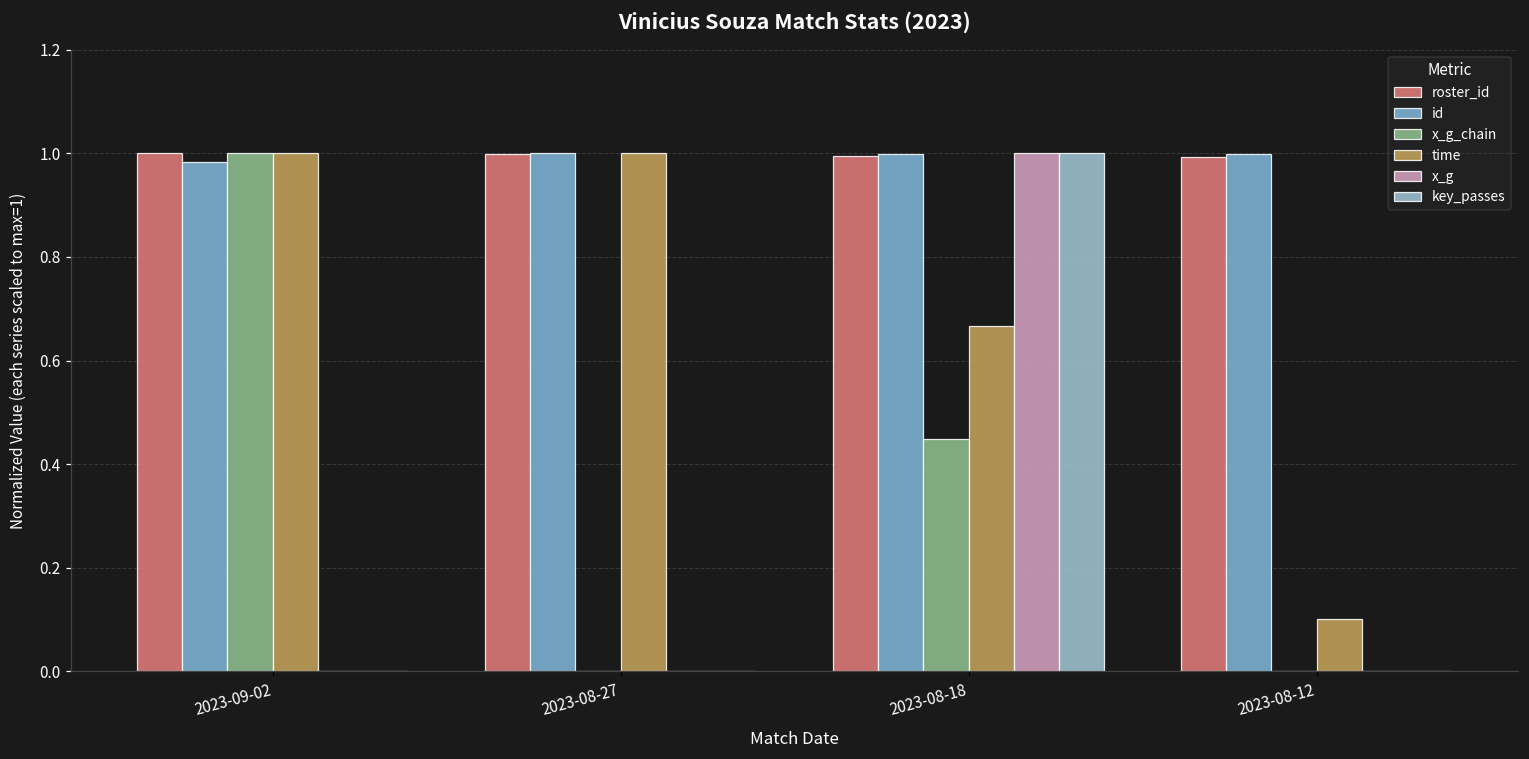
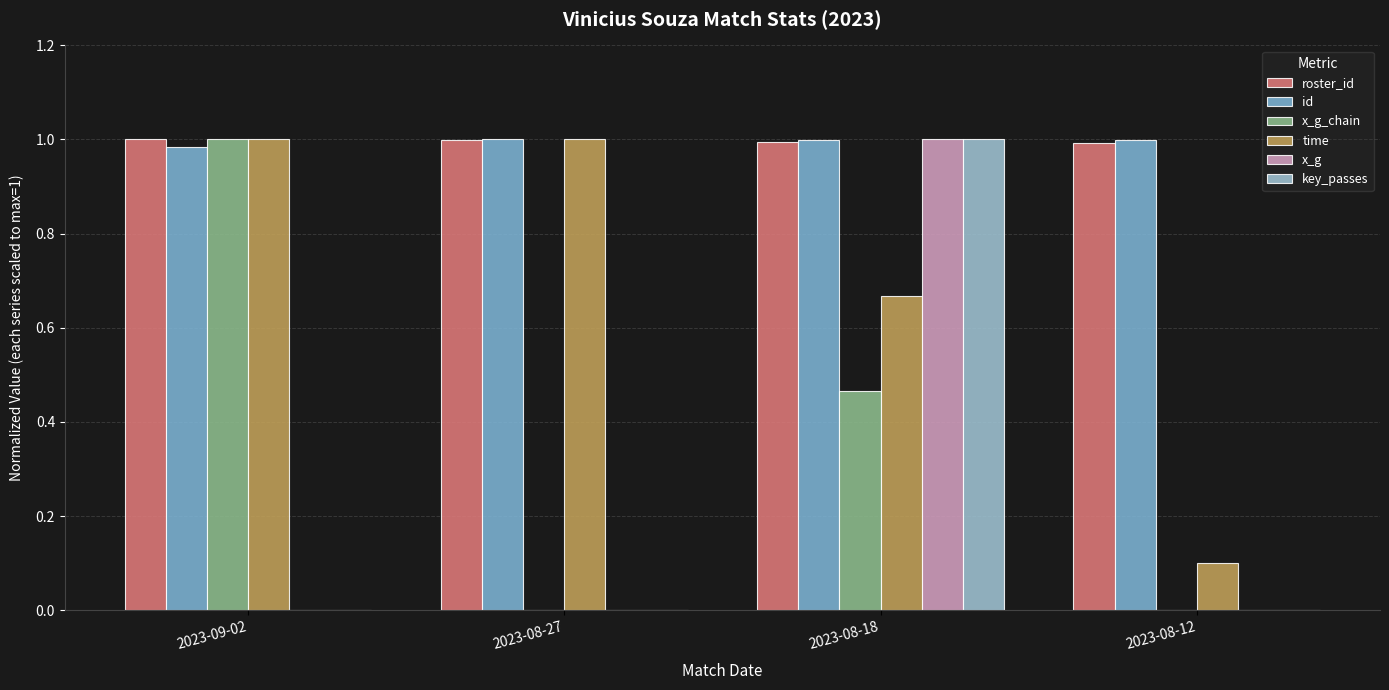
  {
    "x_g_chain": {
      "2023-09-02": 1.00,
      "2023-08-27": 0.00,
-     "2023-08-18": 0.45,
+     "2023-08-18": 0.47,
      "2023-08-12": 0.00
    },
    "x_g": {
      "2023-09-02": 0.00,
      "2023-08-27": 0.00,
      "2023-08-18": 1.00,
      "2023-08-12": 0.00
    }
  }
